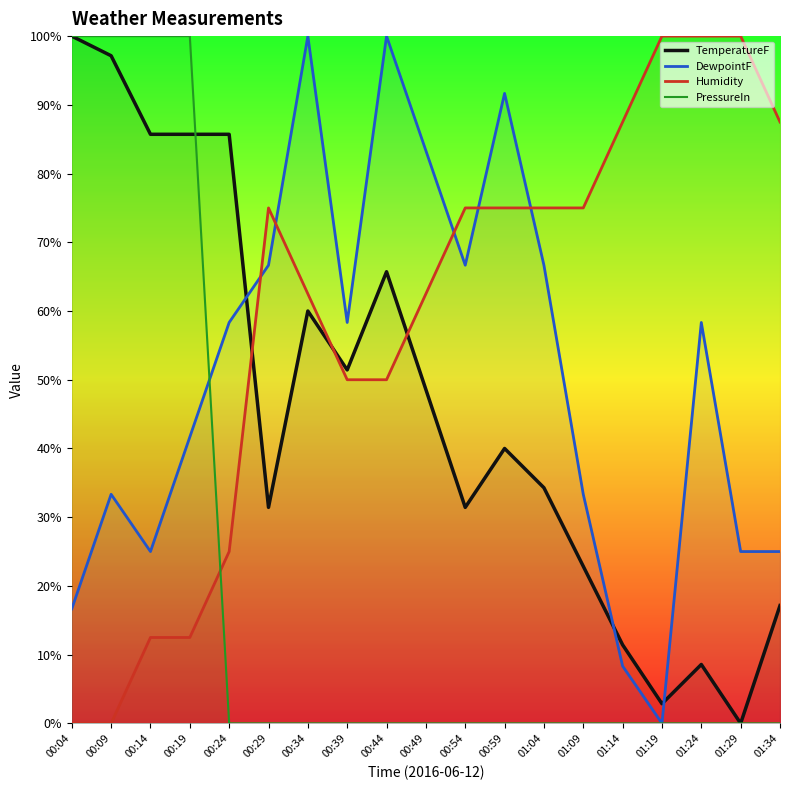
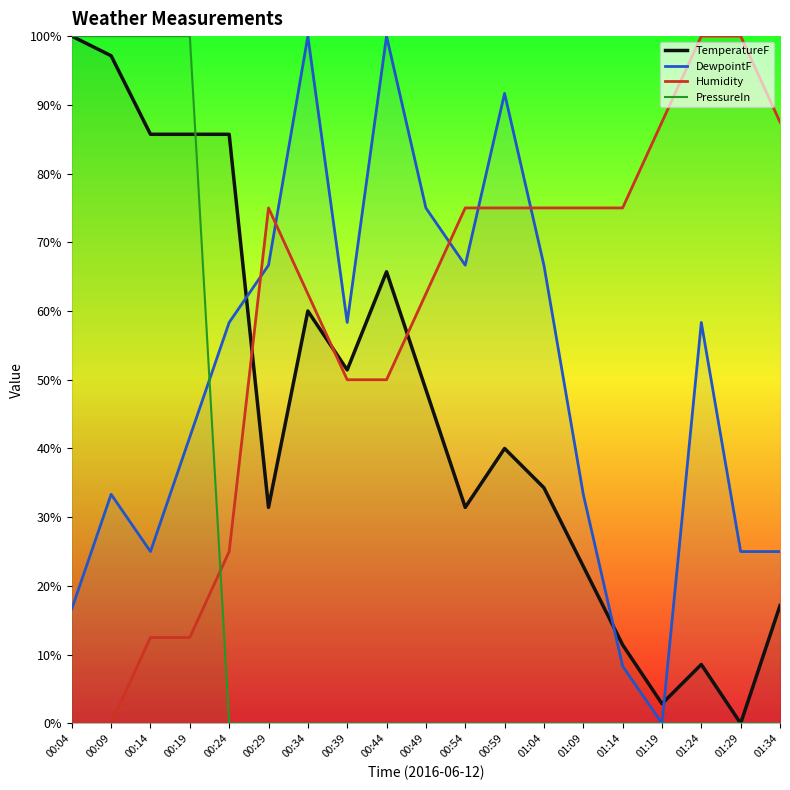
  {
    "TemperatureF": {
      "00:09": "97%",
      "00:14": "86%",
      "00:19": "86%",
      "00:24": "86%",
      "00:29": "31%",
      "00:34": "60%",
      "00:39": "51%",
      "00:44": "66%",
      "00:49": "49%",
      "00:54": "31%",
      "00:59": "40%",
      "01:04": "34%",
      "01:09": "23%",
      "01:14": "11%",
      "01:19": "3%",
      "01:24": "9%",
      "01:34": "17%"
    },
    "DewpointF": {
      "00:04": "17%",
      "00:09": "33%",
      "00:14": "25%",
      "00:19": "42%",
      "00:24": "58%",
      "00:29": "67%",
      "00:34": "100%",
      "00:39": "58%",
      "00:44": "100%",
-     "00:49": "83%",
+     "00:49": "75%",
      "00:54": "67%",
      "00:59": "92%",
      "01:04": "67%",
      "01:09": "33%",
      "01:14": "8%",
      "01:24": "58%",
      "01:29": "25%",
      "01:34": "25%"
    },
    "Humidity": {
      "00:04": "0%",
      "00:09": "0%",
      "00:14": "13%",
      "00:19": "13%",
      "00:24": "25%",
      "00:29": "75%",
      "00:34": "63%",
      "00:39": "50%",
      "00:44": "50%",
      "00:49": "63%",
      "00:54": "75%",
      "00:59": "75%",
      "01:04": "75%",
      "01:09": "75%",
-     "01:14": "88%",
-     "01:19": "100%",
+     "01:14": "75%",
+     "01:19": "88%",
      "01:24": "100%",
      "01:29": "100%",
      "01:34": "88%"
    },
    "PressureIn": {
      "00:09": "100%",
      "00:14": "100%",
      "00:19": "100%",
      "00:24": "0%",
      "00:29": "0%",
      "00:34": "0%",
      "00:39": "0%",
      "00:44": "0%",
      "00:49": "0%",
      "00:54": "0%",
      "00:59": "0%",
      "01:04": "0%",
      "01:09": "0%",
      "01:14": "0%",
      "01:24": "0%",
      "01:34": "0%"
    }
  }
